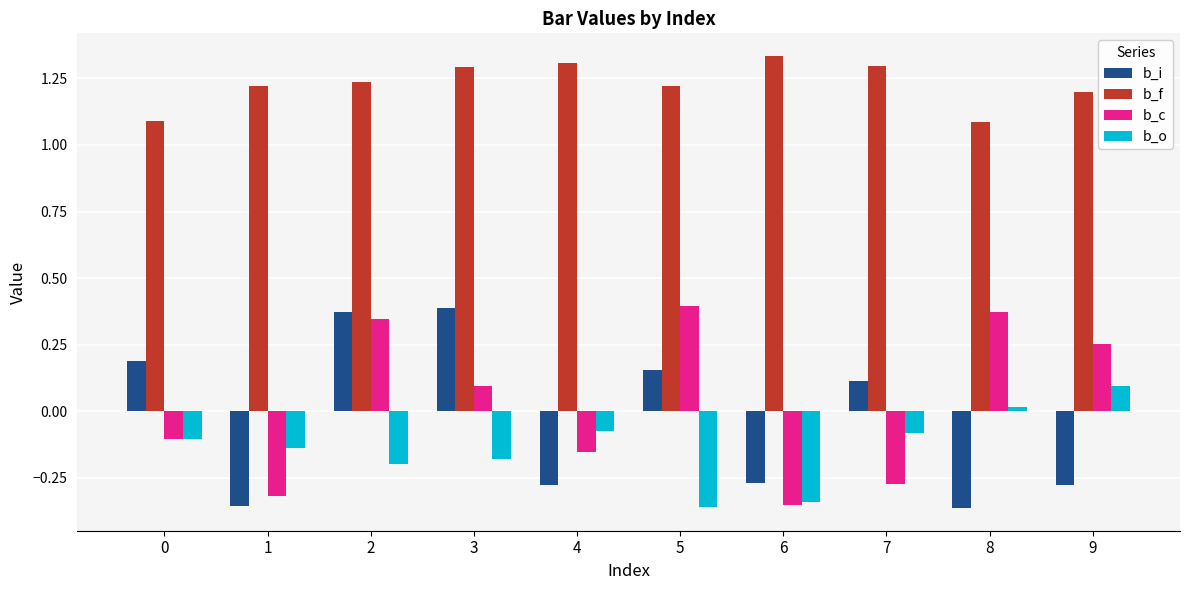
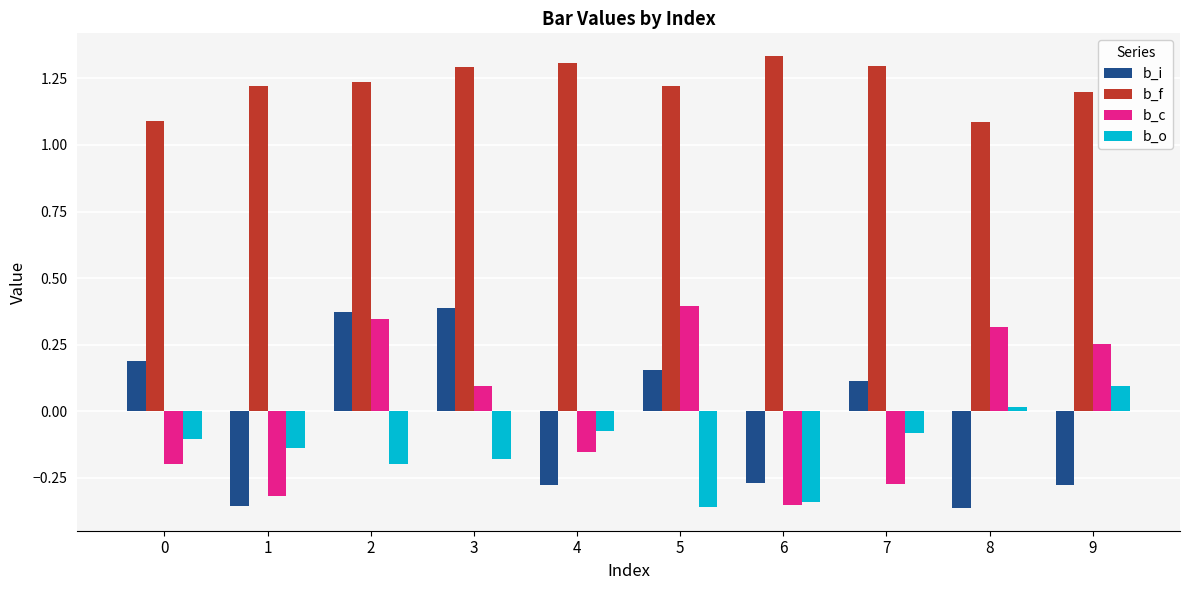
  {
    "b_i": {
      "0": 0.19,
      "1": -0.35,
      "2": 0.37,
      "3": 0.39,
      "4": -0.28,
      "5": 0.16,
      "6": -0.27,
      "7": 0.12,
      "8": -0.36,
      "9": -0.28
    },
    "b_f": {
      "0": 1.09,
      "1": 1.22,
      "2": 1.23,
      "3": 1.29,
      "4": 1.31,
      "5": 1.22,
      "6": 1.33,
      "7": 1.29,
      "8": 1.09,
      "9": 1.20
    },
    "b_c": {
-     "0": -0.10,
+     "0": -0.20,
      "1": -0.32,
      "2": 0.35,
      "3": 0.10,
      "4": -0.15,
      "5": 0.40,
      "6": -0.35,
      "7": -0.27,
-     "8": 0.37,
+     "8": 0.32,
      "9": 0.25
    },
    "b_o": {
      "0": -0.11,
      "1": -0.14,
      "2": -0.20,
      "3": -0.18,
      "4": -0.07,
      "5": -0.36,
      "6": -0.34,
      "7": -0.08,
      "8": 0.02,
      "9": 0.10
    }
  }
